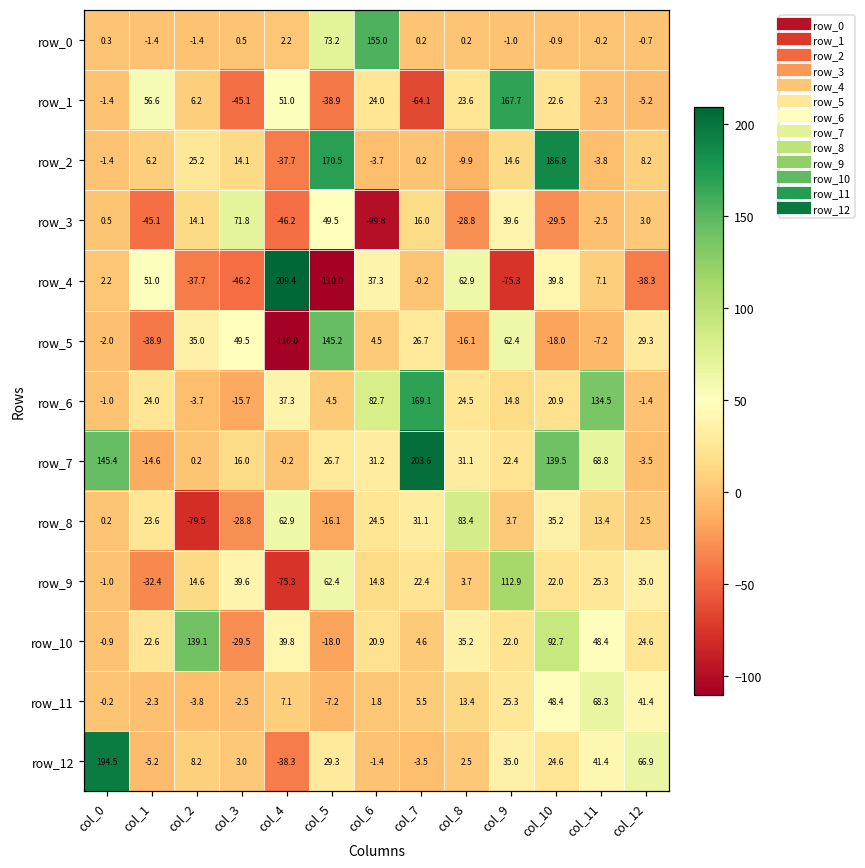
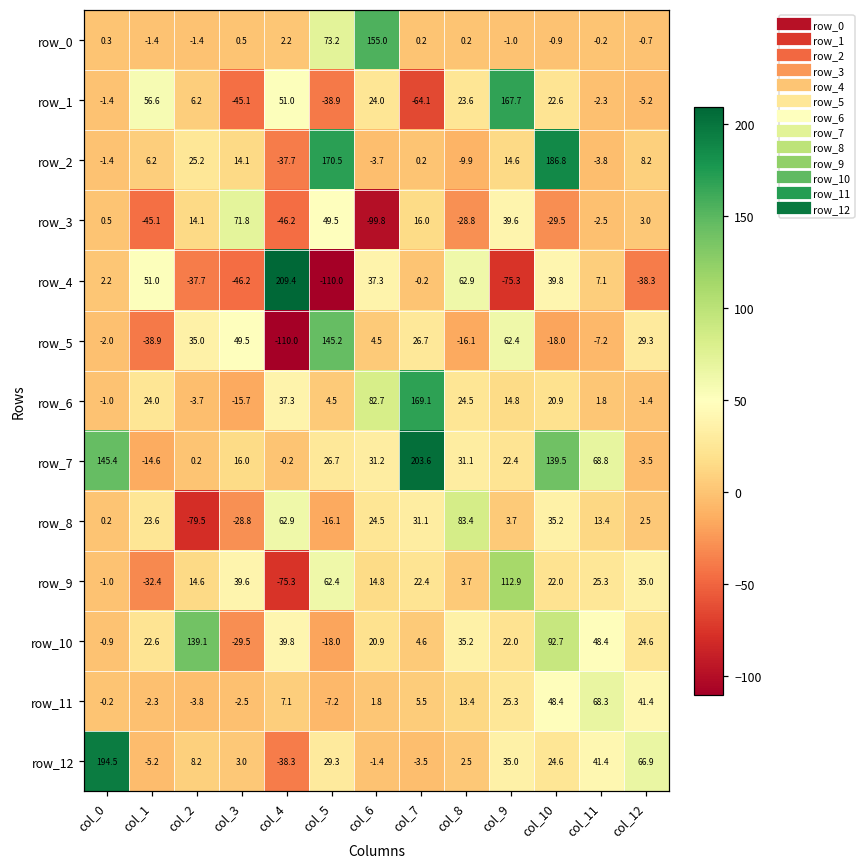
  {
    "row_0": {
      "col_0": 0.3,
      "col_1": -1.4,
      "col_2": -1.4,
      "col_3": 0.5,
      "col_4": 2.2,
      "col_5": 73.2,
      "col_6": 155.0,
      "col_7": 0.2,
      "col_8": 0.2,
      "col_9": -1.0,
      "col_10": -0.9,
      "col_11": -0.2,
      "col_12": -0.7
    },
    "row_1": {
      "col_0": -1.4,
      "col_1": 56.6,
      "col_2": 6.2,
      "col_3": -45.1,
      "col_4": 51.0,
      "col_5": -38.9,
      "col_6": 24.0,
      "col_7": -64.1,
      "col_8": 23.6,
      "col_9": 167.7,
      "col_10": 22.6,
      "col_11": -2.3,
      "col_12": -5.2
    },
    "row_2": {
      "col_0": -1.4,
      "col_1": 6.2,
      "col_2": 25.2,
      "col_3": 14.1,
      "col_4": -37.7,
      "col_5": 170.5,
      "col_6": -3.7,
      "col_7": 0.2,
      "col_8": -9.9,
      "col_9": 14.6,
      "col_10": 186.8,
      "col_11": -3.8,
      "col_12": 8.2
    },
    "row_3": {
      "col_0": 0.5,
      "col_1": -45.1,
      "col_2": 14.1,
      "col_3": 71.8,
      "col_4": -46.2,
      "col_5": 49.5,
      "col_6": -99.8,
      "col_7": 16.0,
      "col_8": -28.8,
      "col_9": 39.6,
      "col_10": -29.5,
      "col_11": -2.5,
      "col_12": 3.0
    },
    "row_4": {
      "col_0": 2.2,
      "col_1": 51.0,
      "col_2": -37.7,
      "col_3": -46.2,
      "col_4": 209.4,
      "col_5": -110.0,
      "col_6": 37.3,
      "col_7": -0.2,
      "col_8": 62.9,
      "col_9": -75.3,
      "col_10": 39.8,
      "col_11": 7.1,
      "col_12": -38.3
    },
    "row_5": {
      "col_0": -2.0,
      "col_1": -38.9,
      "col_2": 35.0,
      "col_3": 49.5,
      "col_4": -110.0,
      "col_5": 145.2,
      "col_6": 4.5,
      "col_7": 26.7,
      "col_8": -16.1,
      "col_9": 62.4,
      "col_10": -18.0,
      "col_11": -7.2,
      "col_12": 29.3
    },
    "row_6": {
      "col_0": -1.0,
      "col_1": 24.0,
      "col_2": -3.7,
      "col_3": -15.7,
      "col_4": 37.3,
      "col_5": 4.5,
      "col_6": 82.7,
      "col_7": 169.1,
      "col_8": 24.5,
      "col_9": 14.8,
      "col_10": 20.9,
-     "col_11": 134.5,
+     "col_11": 1.8,
      "col_12": -1.4
    },
    "row_7": {
      "col_0": 145.4,
      "col_1": -14.6,
      "col_2": 0.2,
      "col_3": 16.0,
      "col_4": -0.2,
      "col_5": 26.7,
      "col_6": 31.2,
      "col_7": 203.6,
      "col_8": 31.1,
      "col_9": 22.4,
      "col_10": 139.5,
      "col_11": 68.8,
      "col_12": -3.5
    },
    "row_8": {
      "col_0": 0.2,
      "col_1": 23.6,
      "col_2": -79.5,
      "col_3": -28.8,
      "col_4": 62.9,
      "col_5": -16.1,
      "col_6": 24.5,
      "col_7": 31.1,
      "col_8": 83.4,
      "col_9": 3.7,
      "col_10": 35.2,
      "col_11": 13.4,
      "col_12": 2.5
    },
    "row_9": {
      "col_0": -1.0,
      "col_1": -32.4,
      "col_2": 14.6,
      "col_3": 39.6,
      "col_4": -75.3,
      "col_5": 62.4,
      "col_6": 14.8,
      "col_7": 22.4,
      "col_8": 3.7,
      "col_9": 112.9,
      "col_10": 22.0,
      "col_11": 25.3,
      "col_12": 35.0
    },
    "row_10": {
      "col_0": -0.9,
      "col_1": 22.6,
      "col_2": 139.1,
      "col_3": -29.5,
      "col_4": 39.8,
      "col_5": -18.0,
      "col_6": 20.9,
      "col_7": 4.6,
      "col_8": 35.2,
      "col_9": 22.0,
      "col_10": 92.7,
      "col_11": 48.4,
      "col_12": 24.6
    },
    "row_11": {
      "col_0": -0.2,
      "col_1": -2.3,
      "col_2": -3.8,
      "col_3": -2.5,
      "col_4": 7.1,
      "col_5": -7.2,
      "col_6": 1.8,
      "col_7": 5.5,
      "col_8": 13.4,
      "col_9": 25.3,
      "col_10": 48.4,
      "col_11": 68.3,
      "col_12": 41.4
    },
    "row_12": {
      "col_0": 194.5,
      "col_1": -5.2,
      "col_2": 8.2,
      "col_3": 3.0,
      "col_4": -38.3,
      "col_5": 29.3,
      "col_6": -1.4,
      "col_7": -3.5,
      "col_8": 2.5,
      "col_9": 35.0,
      "col_10": 24.6,
      "col_11": 41.4,
      "col_12": 66.9
    }
  }
